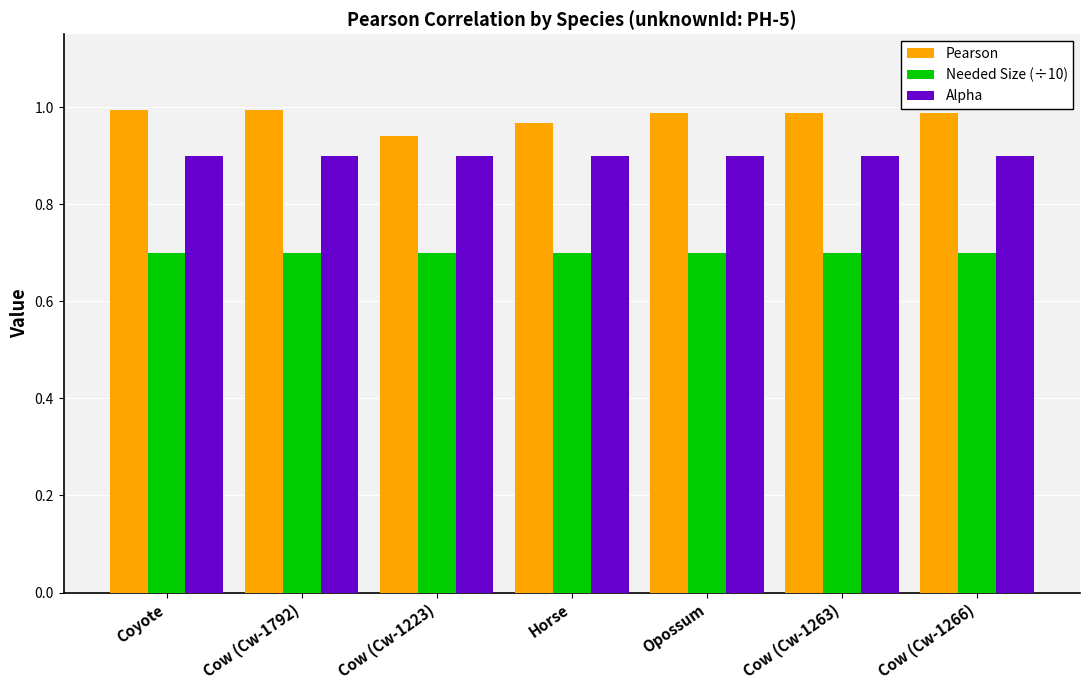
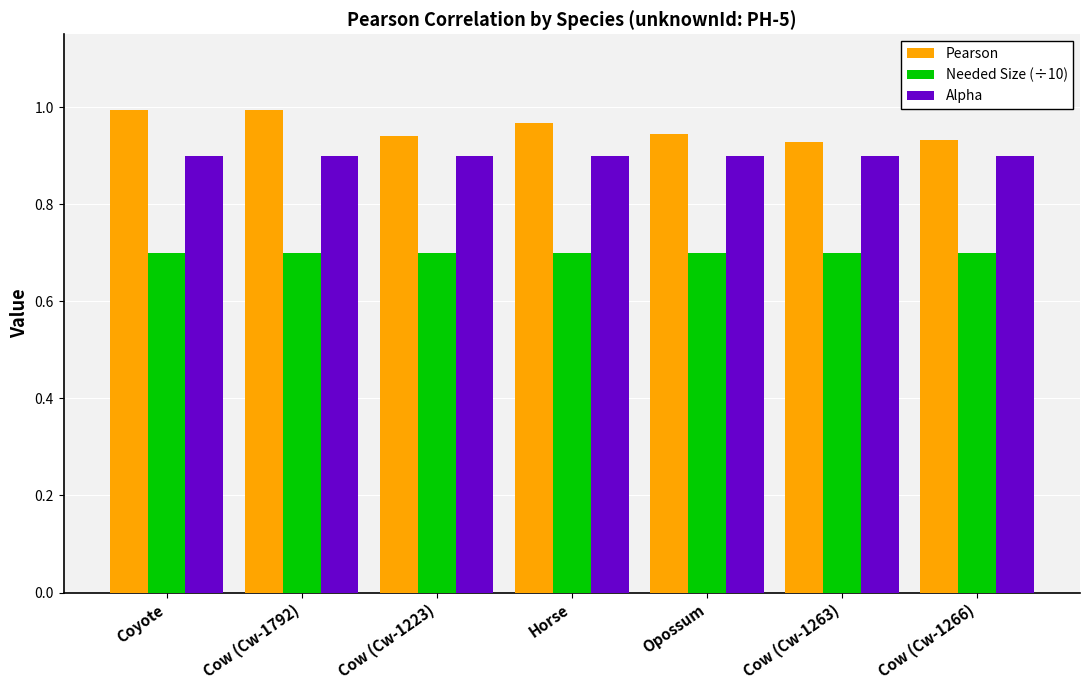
  {
    "Pearson": {
      "Coyote": 0.99,
      "Cow (Cw-1792)": 0.99,
      "Cow (Cw-1223)": 0.94,
      "Horse": 0.97,
-     "Opossum": 0.99,
-     "Cow (Cw-1263)": 0.99,
-     "Cow (Cw-1266)": 0.99
+     "Opossum": 0.94,
+     "Cow (Cw-1263)": 0.93,
+     "Cow (Cw-1266)": 0.93
    },
    "Needed Size (÷10)": {
      "Coyote": 0.70,
      "Cow (Cw-1792)": 0.70,
      "Cow (Cw-1223)": 0.70,
      "Horse": 0.70,
      "Opossum": 0.70,
      "Cow (Cw-1263)": 0.70,
      "Cow (Cw-1266)": 0.70
    },
    "Alpha": {
      "Coyote": 0.90,
      "Cow (Cw-1792)": 0.90,
      "Cow (Cw-1223)": 0.90,
      "Horse": 0.90,
      "Opossum": 0.90,
      "Cow (Cw-1263)": 0.90,
      "Cow (Cw-1266)": 0.90
    }
  }
